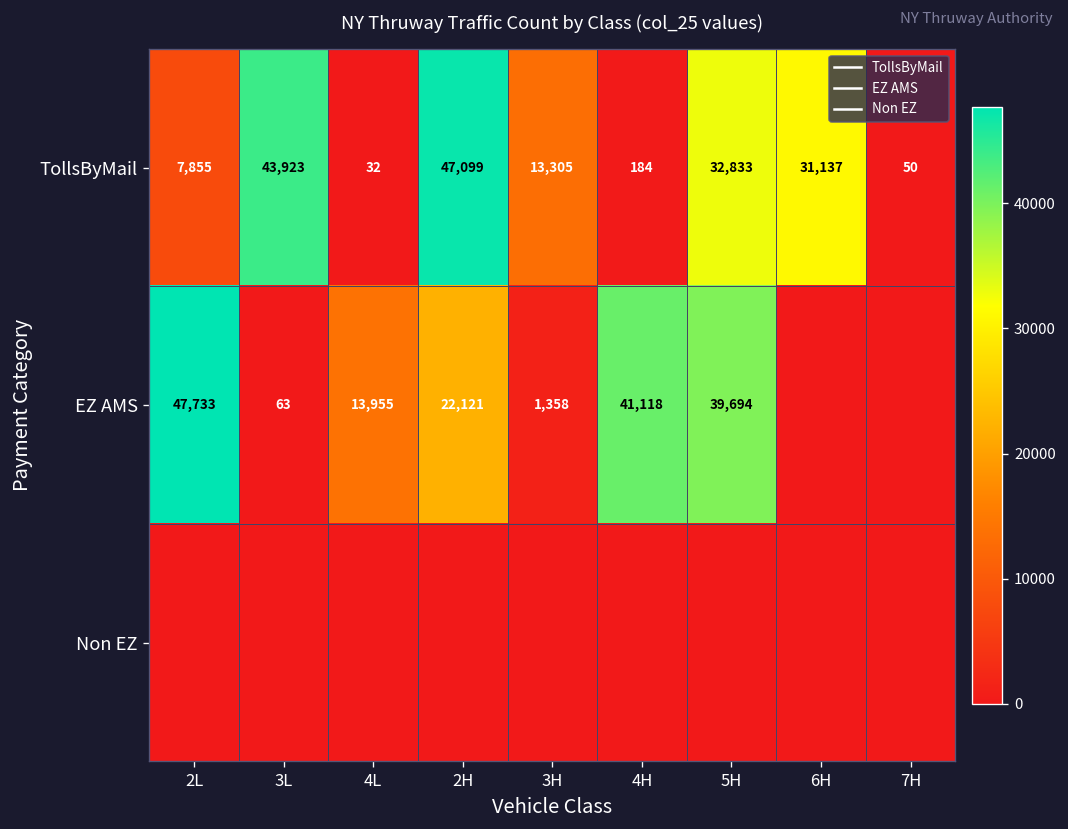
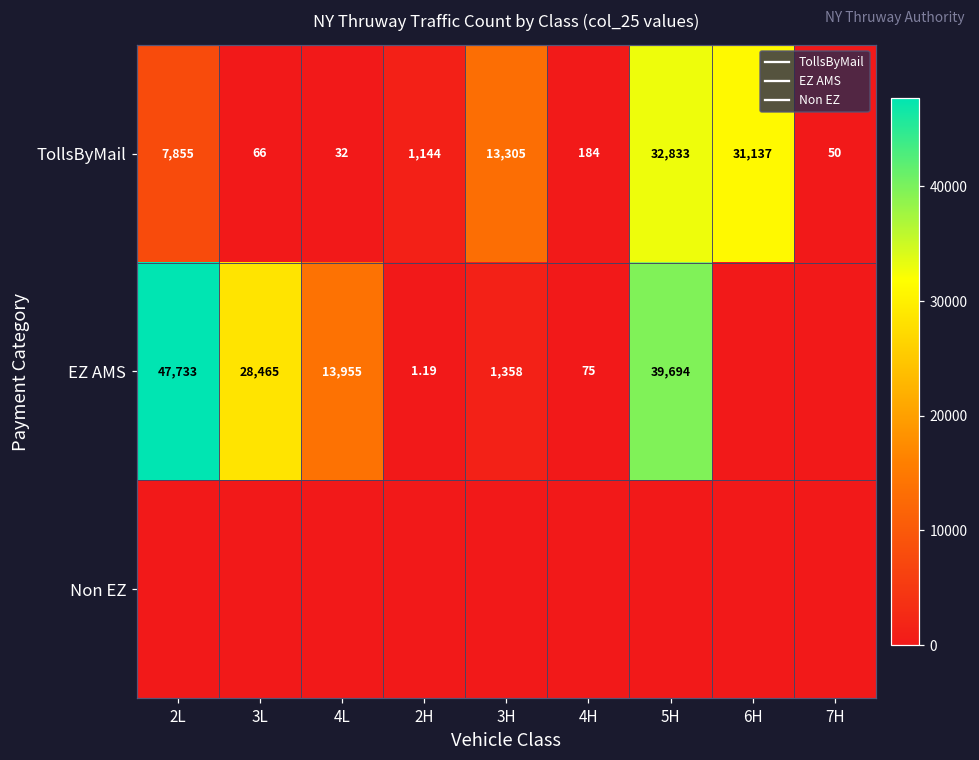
  {
    "TollsByMail": {
      "2L": "7,855",
-     "3L": "43,923",
+     "3L": "66",
      "4L": "32",
-     "2H": "47,099",
+     "2H": "1,144",
      "3H": "13,305",
      "4H": "184",
      "5H": "32,833",
      "6H": "31,137",
      "7H": "50"
    },
    "EZ AMS": {
      "2L": "47,733",
-     "3L": "63",
+     "3L": "28,465",
      "4L": "13,955",
-     "2H": "22,121",
+     "2H": "1.19",
      "3H": "1,358",
-     "4H": "41,118",
+     "4H": "75",
      "5H": "39,694"
    }
  }
